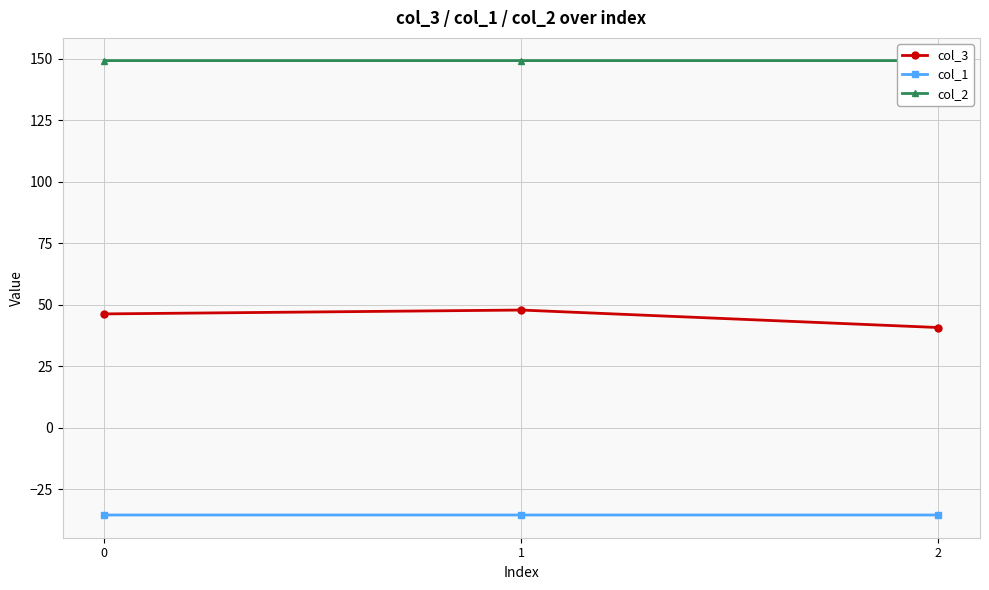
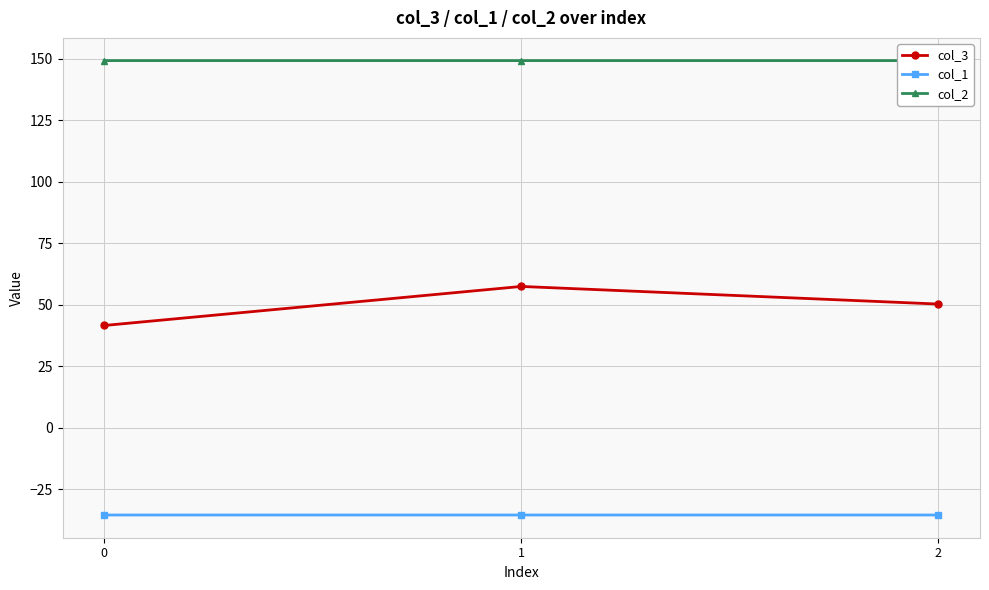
  {
    "col_3": {
-     "0": 46,
-     "1": 48,
-     "2": 41
+     "0": 42,
+     "1": 57,
+     "2": 50
    },
    "col_1": {
      "0": -35,
      "1": -35,
      "2": -35
    },
    "col_2": {
      "0": 149,
      "1": 149
    }
  }
